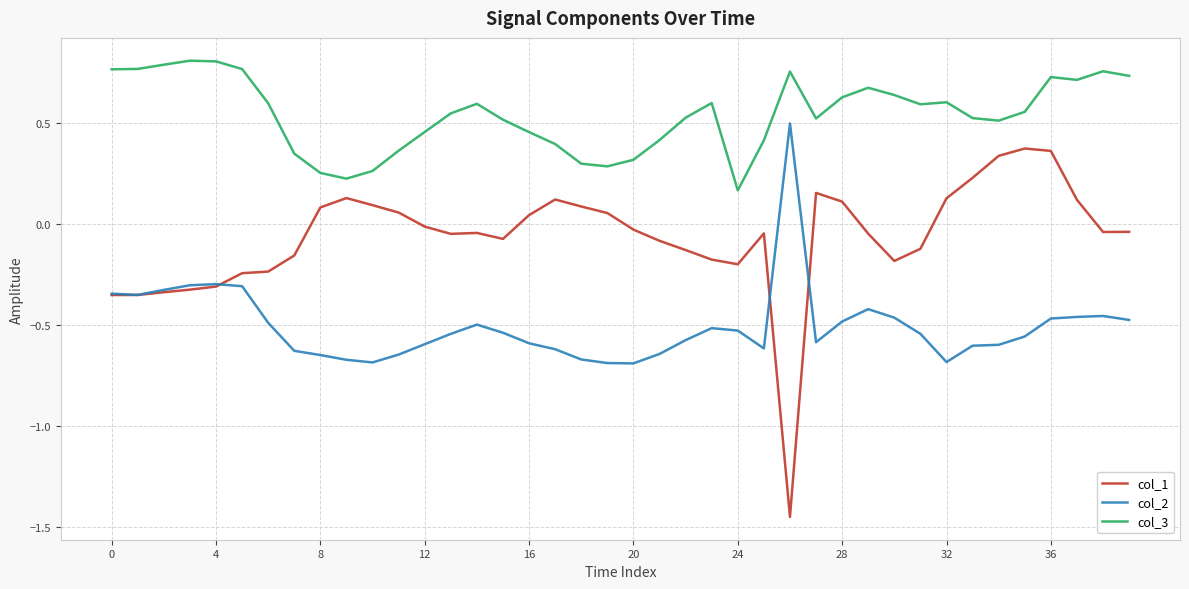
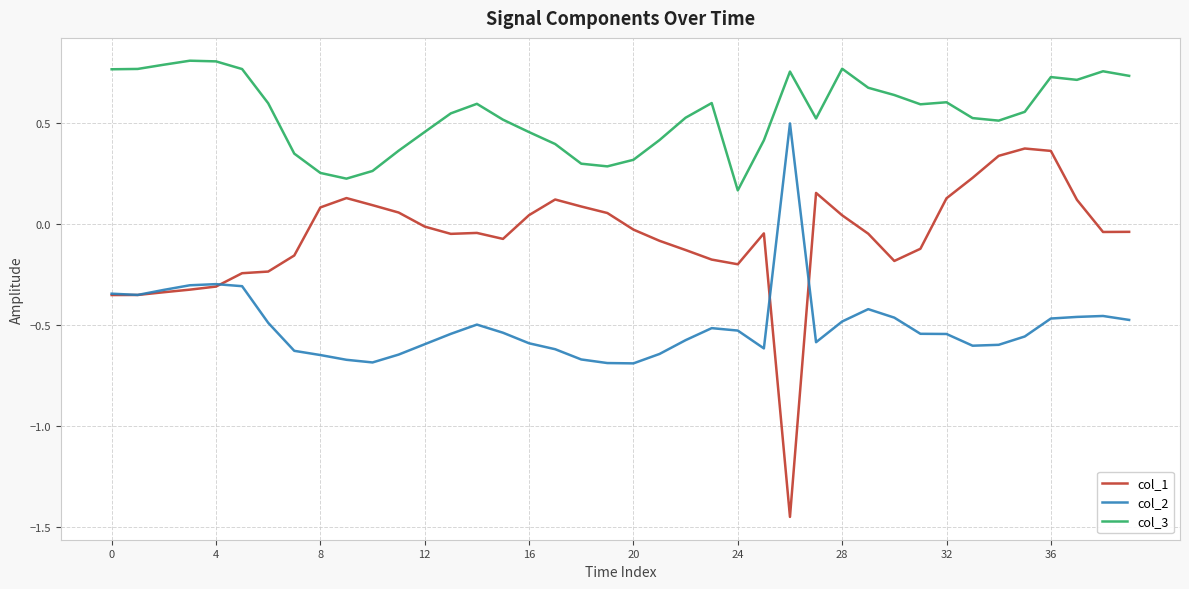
  {
    "col_1": {
      "8": 0.08,
      "12": -0.01,
      "16": 0.04,
      "20": -0.03,
      "24": -0.20,
-     "28": 0.11,
+     "28": 0.04,
      "32": 0.13,
      "36": 0.36
    },
    "col_2": {
      "8": -0.65,
      "12": -0.60,
      "16": -0.59,
      "20": -0.69,
      "24": -0.53,
      "28": -0.48,
-     "32": -0.68,
+     "32": -0.54,
      "36": -0.47
    },
    "col_3": {
      "0": 0.77,
      "4": 0.80,
      "8": 0.25,
      "12": 0.46,
      "16": 0.45,
      "20": 0.32,
      "24": 0.17,
-     "28": 0.63,
+     "28": 0.77,
      "32": 0.60,
      "36": 0.73
    }
  }
